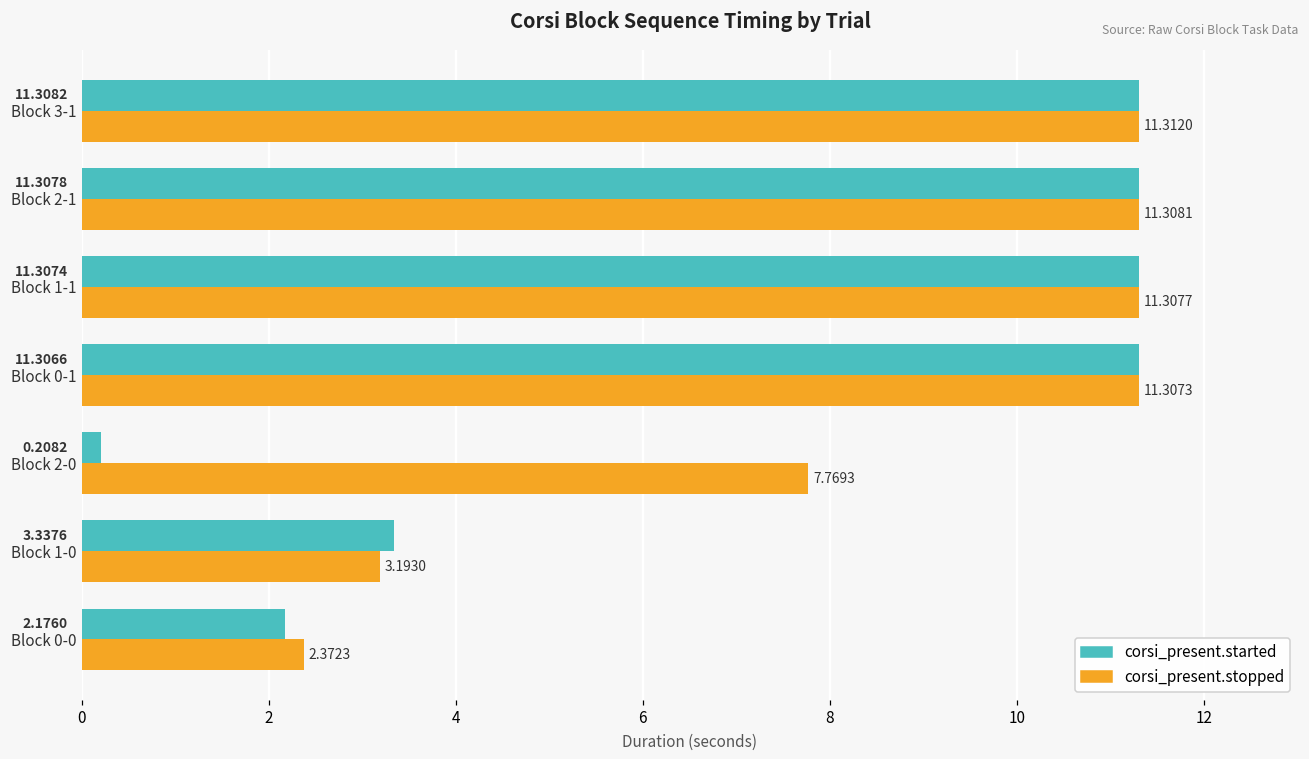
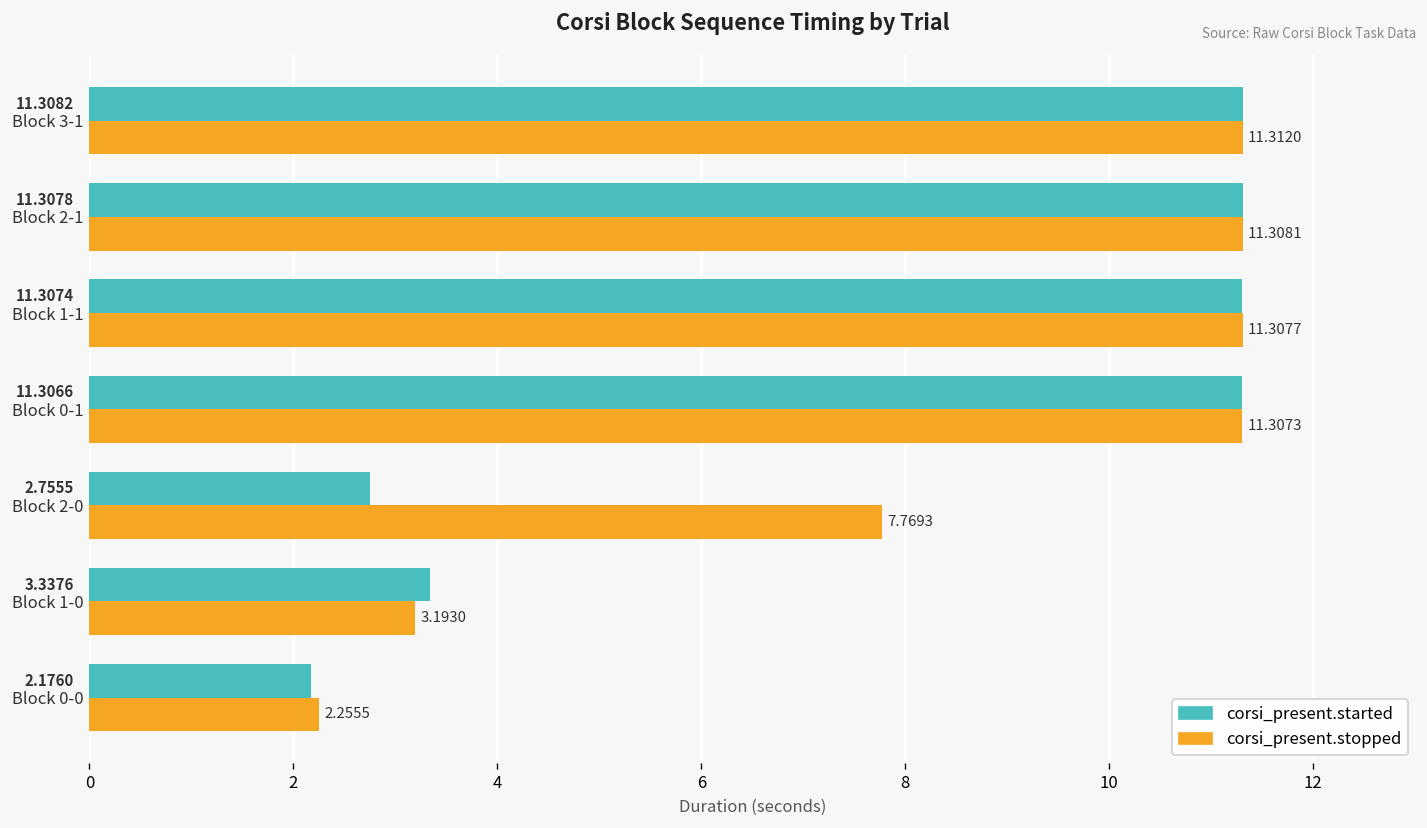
  {
    "corsi_present.started": {
-     "Block 2-0": 0.2082
+     "Block 2-0": 2.7555
    },
    "corsi_present.stopped": {
      "Block 3-1": 11.3120,
      "Block 2-1": 11.3081,
      "Block 1-1": 11.3077,
      "Block 0-1": 11.3073,
      "Block 2-0": 7.7693,
      "Block 1-0": 3.1930,
-     "Block 0-0": 2.3723
+     "Block 0-0": 2.2555
    }
  }
